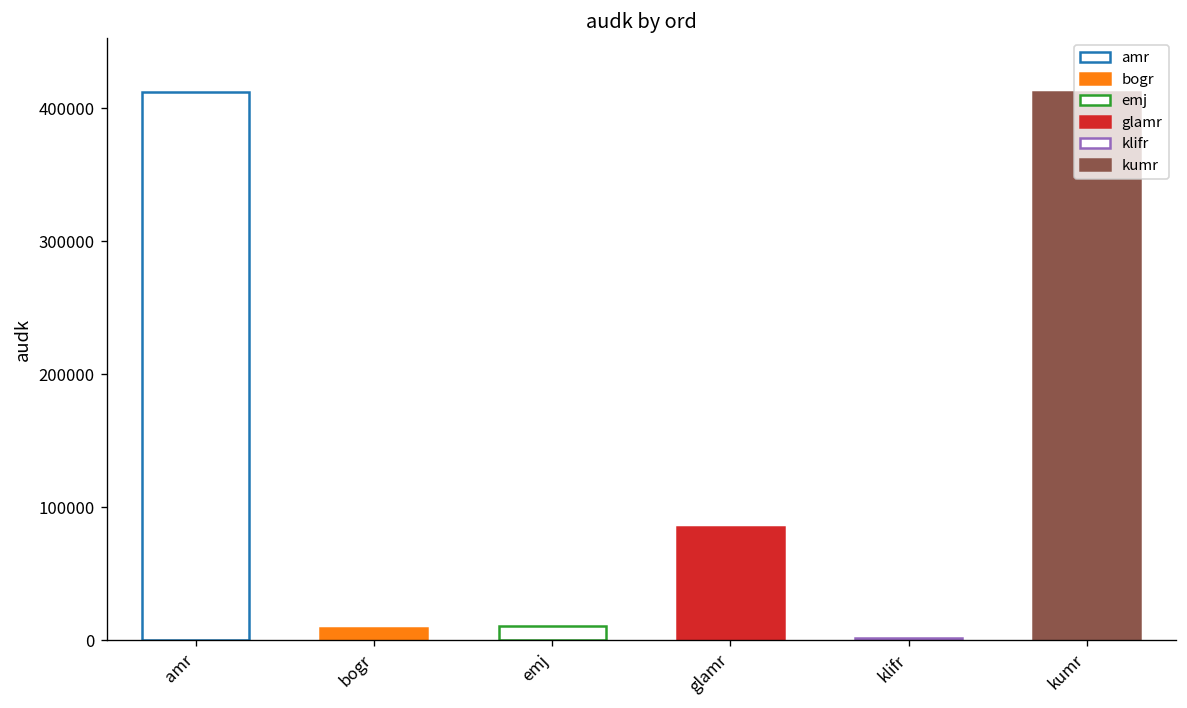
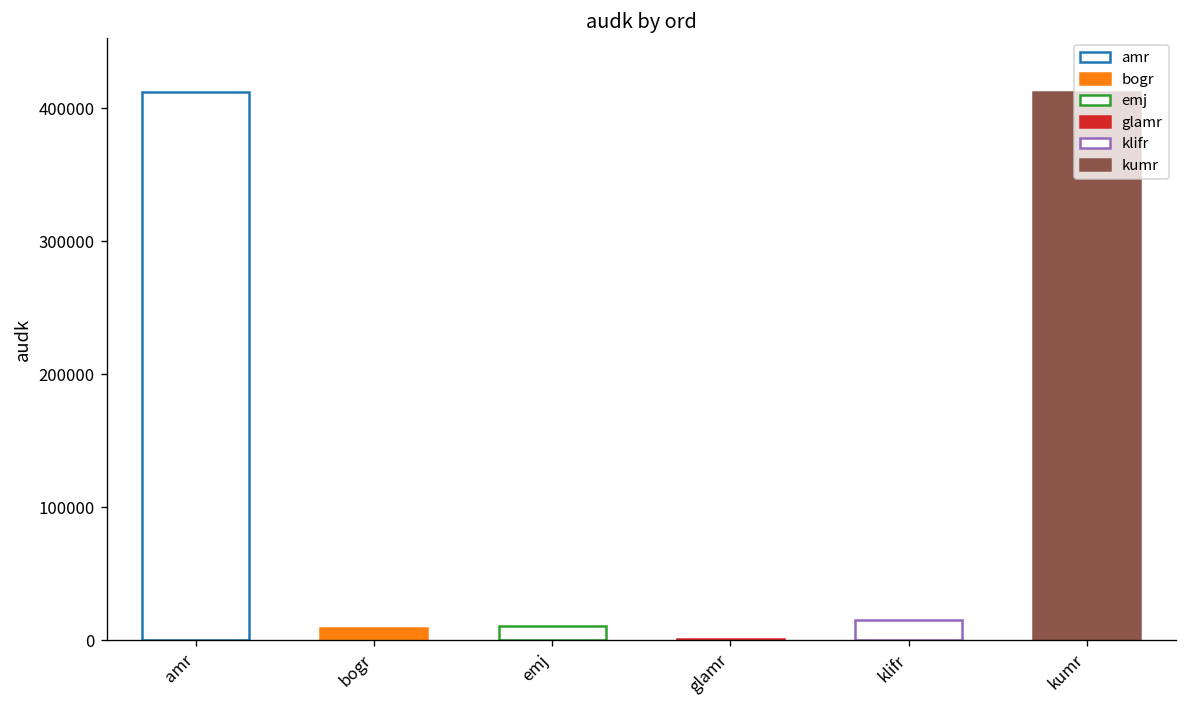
  {
    "amr": 412000,
    "bogr": 9000,
    "emj": 11000,
-   "glamr": 85000,
-   "klifr": 2000
+   "glamr": 1000,
+   "klifr": 15000
  }
